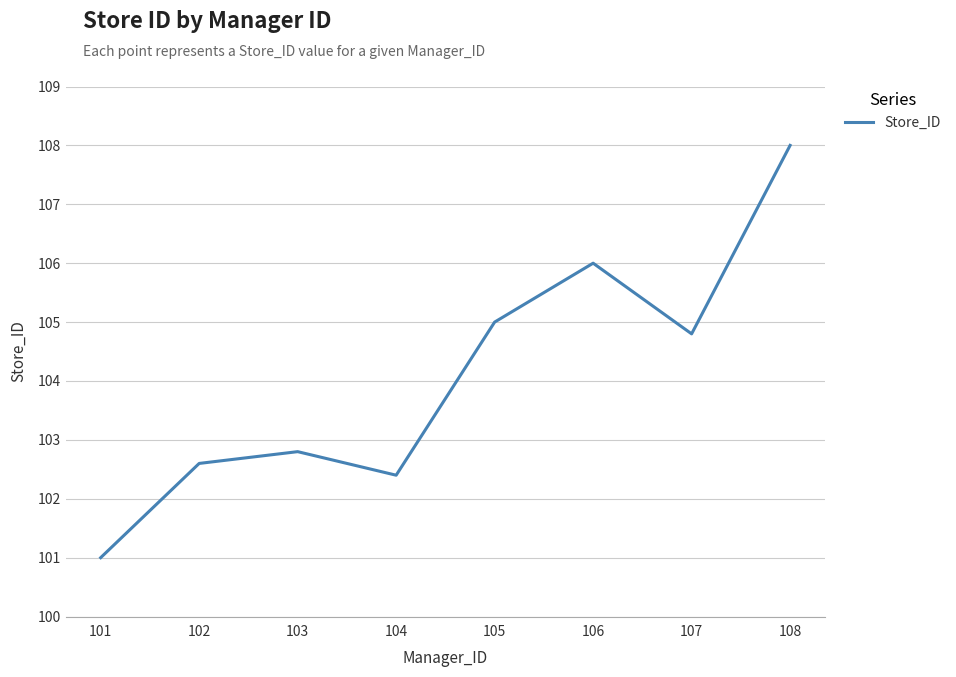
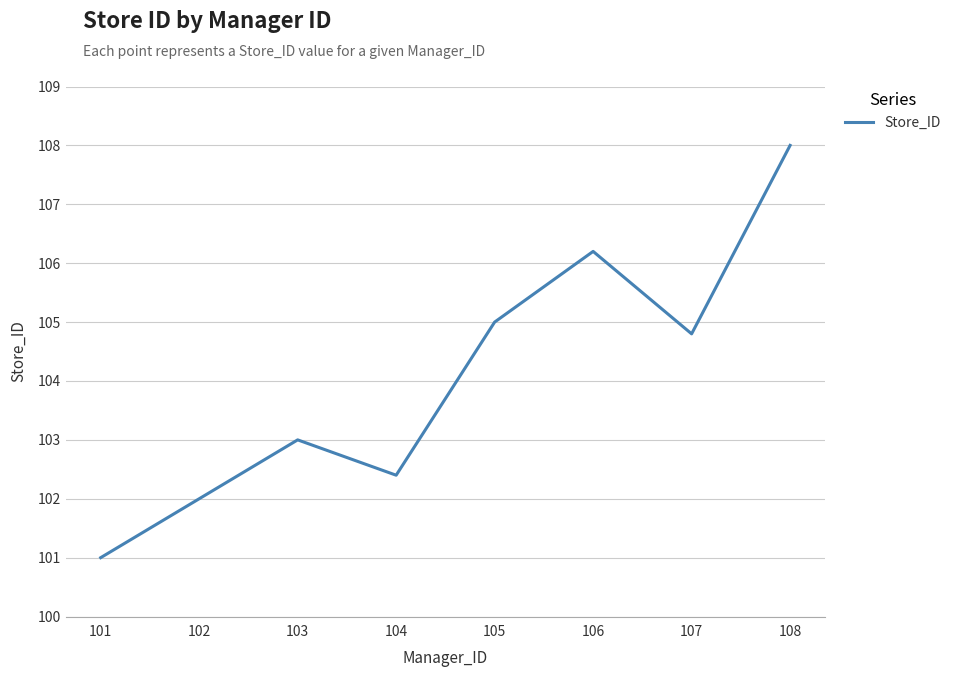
  {
    "101": 101.0,
-   "102": 102.6,
-   "103": 102.8,
+   "102": 102.0,
+   "103": 103.0,
    "104": 102.4,
    "105": 105.0,
-   "106": 106.0,
+   "106": 106.2,
    "107": 104.8,
    "108": 108.0
  }
